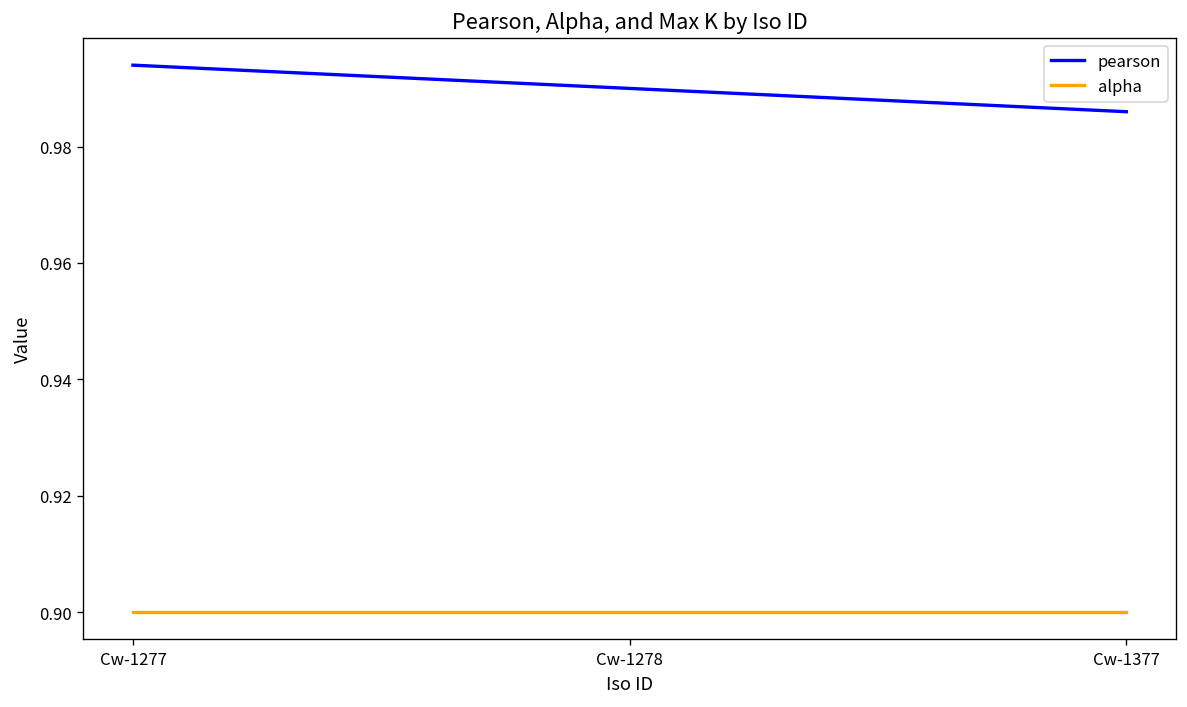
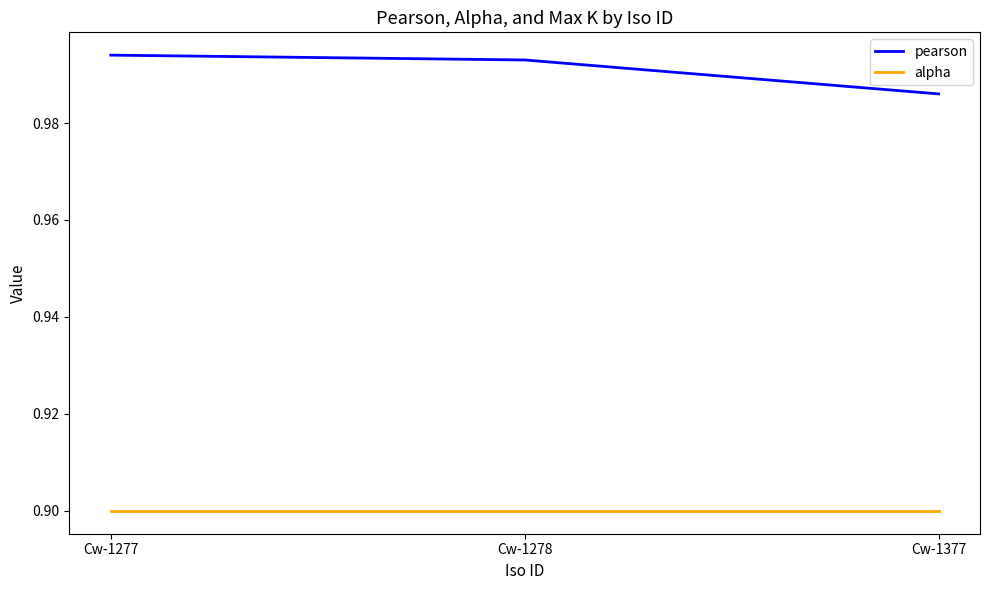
  {
    "pearson": {
      "Cw-1277": 0.994,
-     "Cw-1278": 0.990,
+     "Cw-1278": 0.993,
      "Cw-1377": 0.986
    },
    "alpha": {
      "Cw-1277": 0.900,
      "Cw-1278": 0.900,
      "Cw-1377": 0.900
    }
  }
